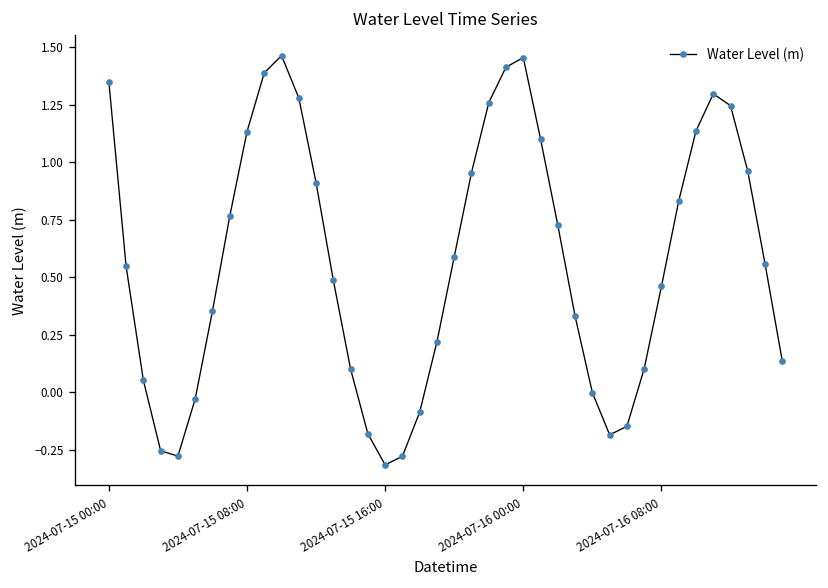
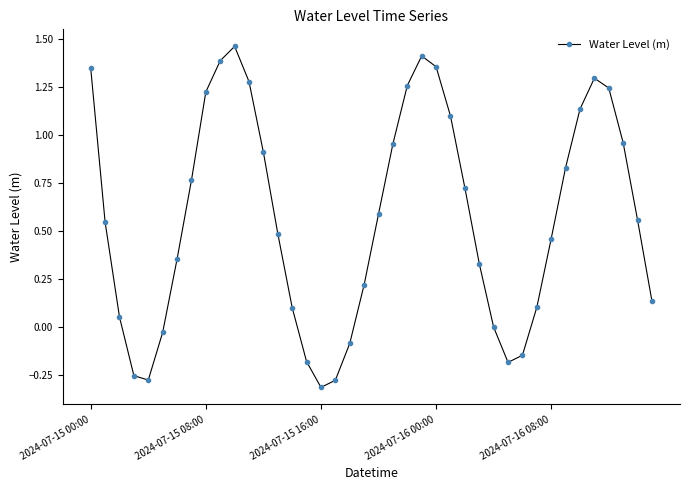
  {
    "2024-07-15 00:00": 1.35,
-   "2024-07-15 08:00": 1.13,
+   "2024-07-15 08:00": 1.22,
    "2024-07-15 16:00": -0.32,
-   "2024-07-16 00:00": 1.45,
+   "2024-07-16 00:00": 1.36,
    "2024-07-16 08:00": 0.46
  }
